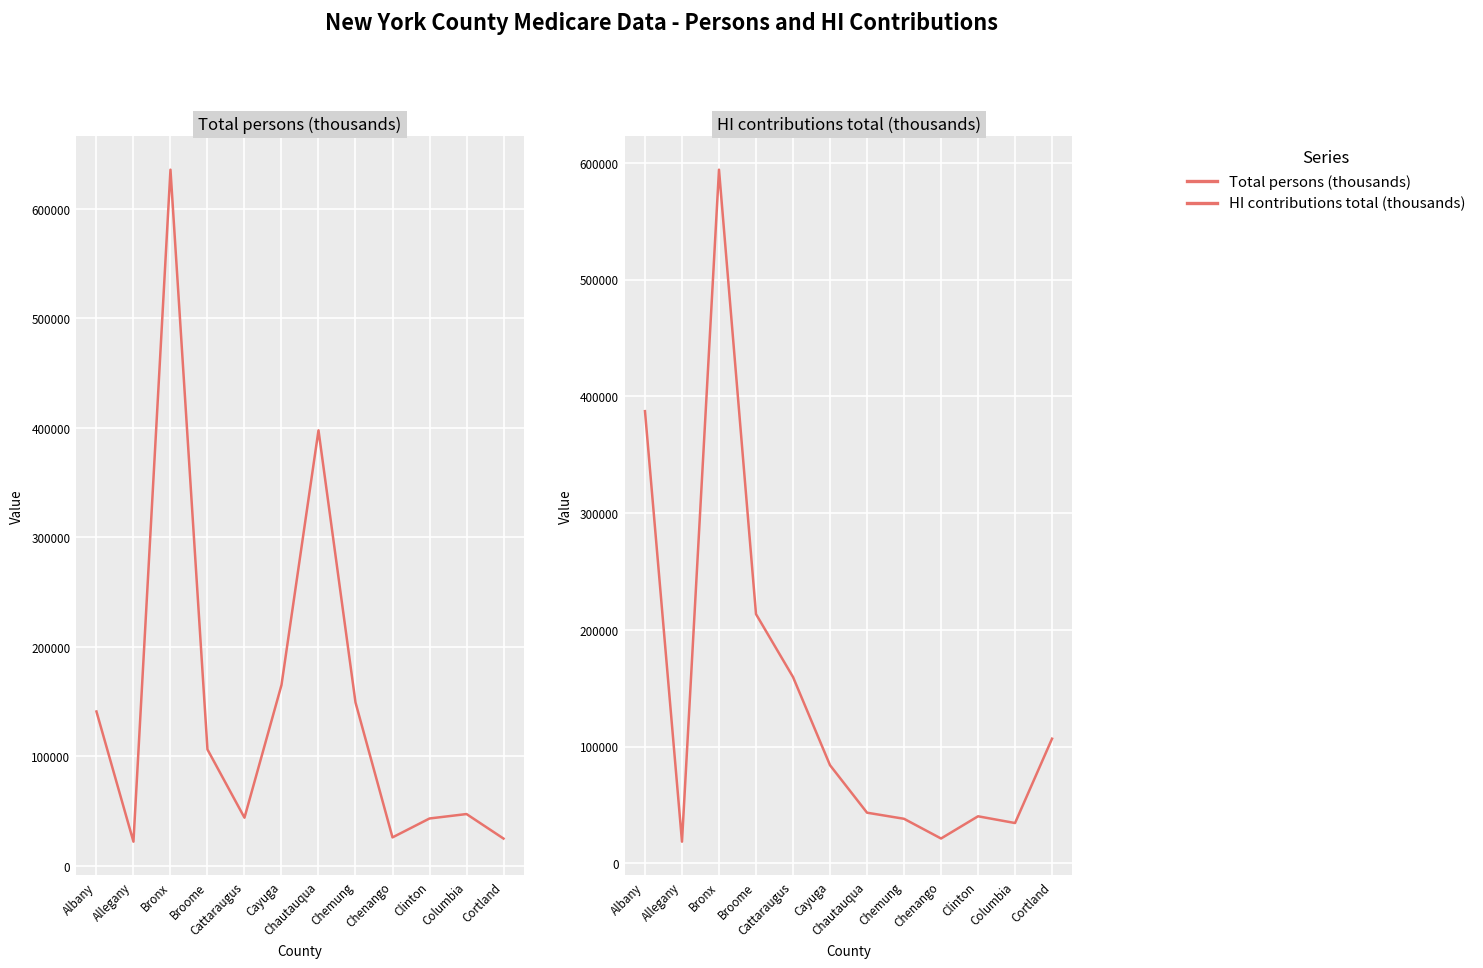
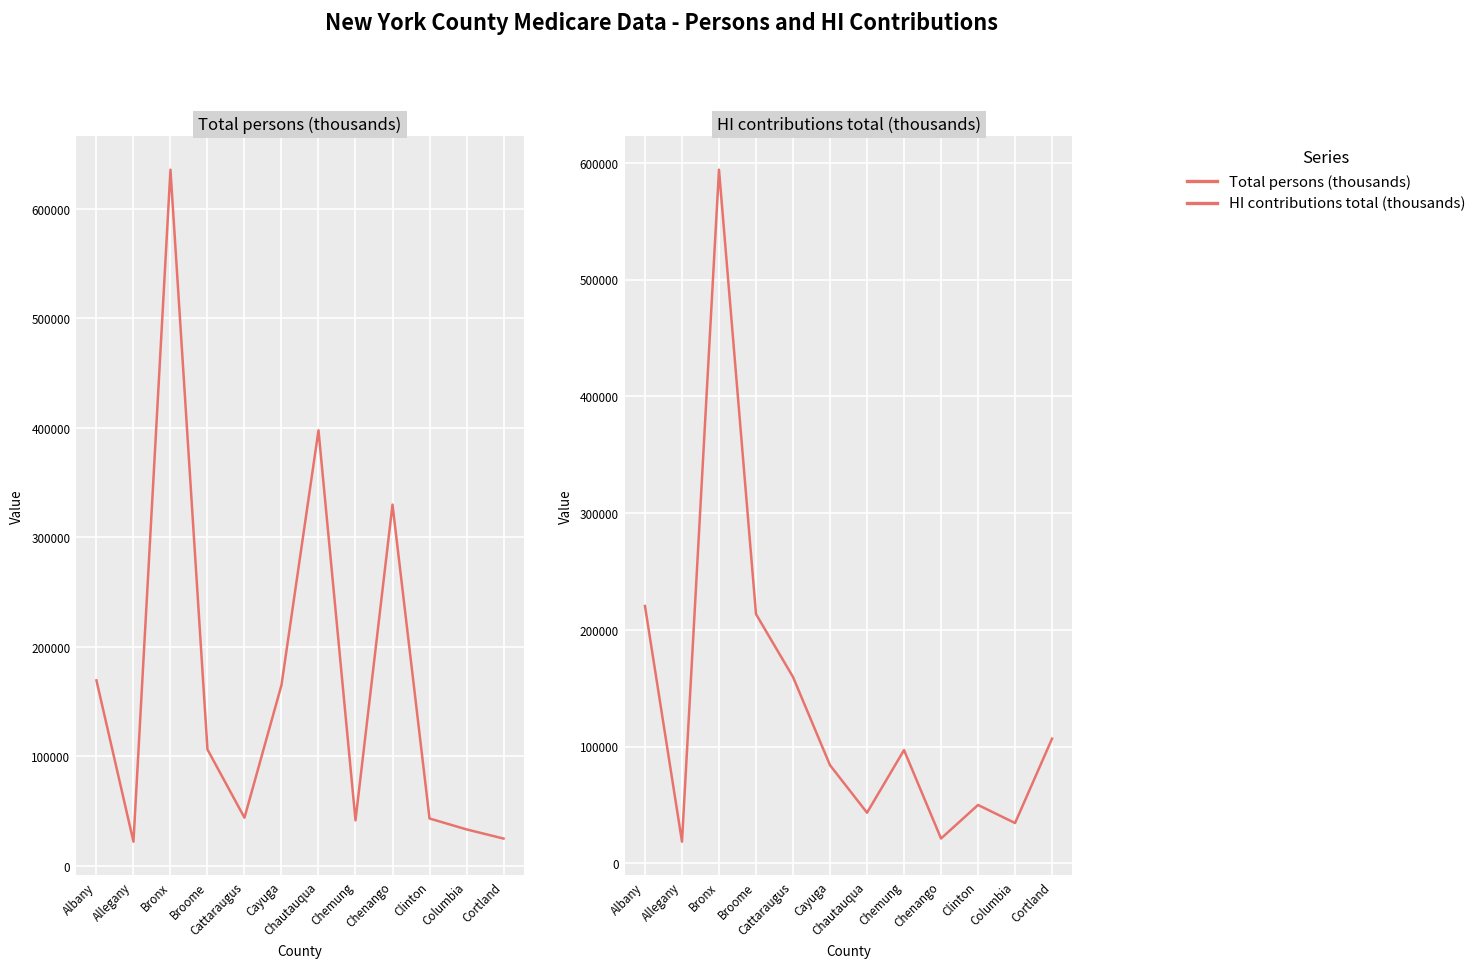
  {
    "Total persons (thousands)": {
-     "Albany": 140000,
+     "Albany": 170000,
      "Allegany": 20000,
      "Bronx": 640000,
      "Broome": 110000,
      "Cattaraugus": 40000,
      "Cayuga": 170000,
      "Chautauqua": 400000,
-     "Chemung": 150000,
-     "Chenango": 30000,
+     "Chemung": 40000,
+     "Chenango": 330000,
      "Clinton": 40000,
-     "Columbia": 50000,
+     "Columbia": 30000,
      "Cortland": 20000
    },
    "HI contributions total (thousands)": {
-     "Albany": 390000,
+     "Albany": 220000,
      "Allegany": 20000,
      "Bronx": 590000,
      "Broome": 210000,
      "Cattaraugus": 160000,
      "Cayuga": 80000,
      "Chautauqua": 40000,
-     "Chemung": 40000,
+     "Chemung": 100000,
      "Chenango": 20000,
-     "Clinton": 40000,
+     "Clinton": 50000,
      "Columbia": 30000,
      "Cortland": 110000
    }
  }
